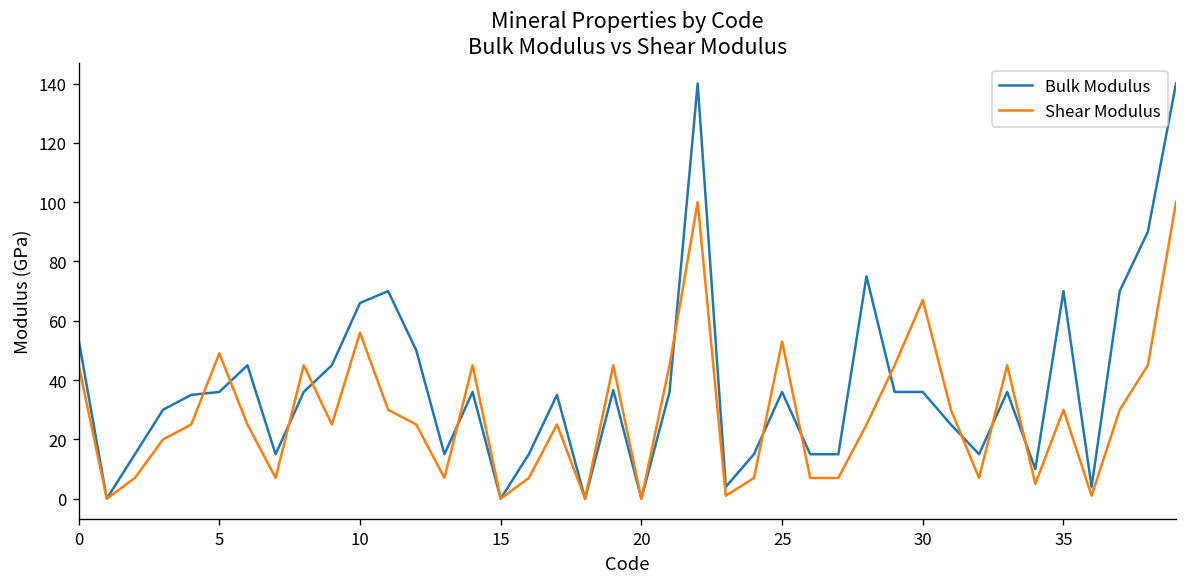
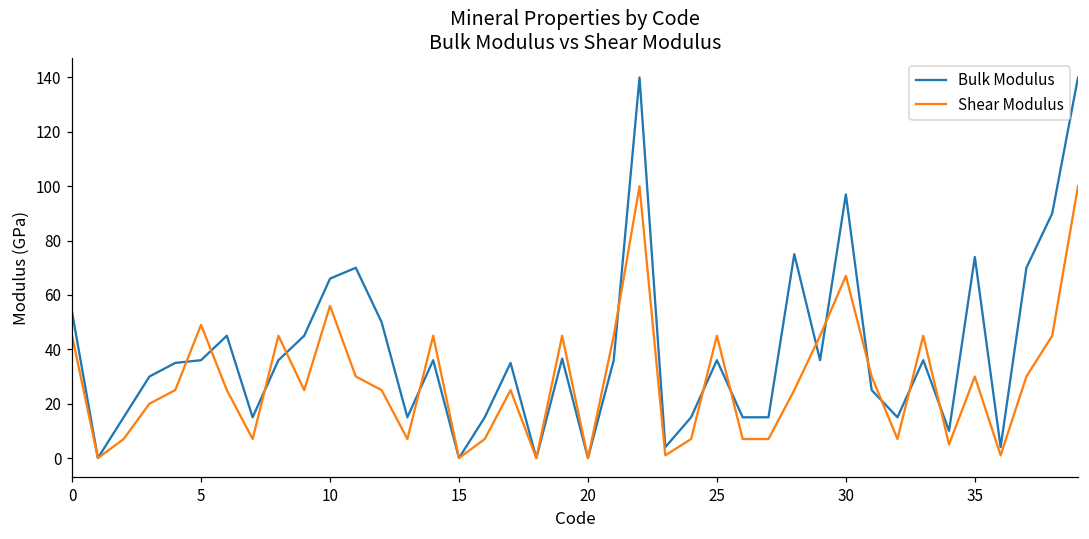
  {
    "Bulk Modulus": {
      "0": 54,
      "5": 36,
      "10": 66,
      "25": 36,
-     "30": 36,
-     "35": 70
+     "30": 97,
+     "35": 74
    },
    "Shear Modulus": {
      "0": 45,
      "5": 49,
      "10": 56,
-     "25": 53,
+     "25": 45,
      "30": 67,
      "35": 30
    }
  }
